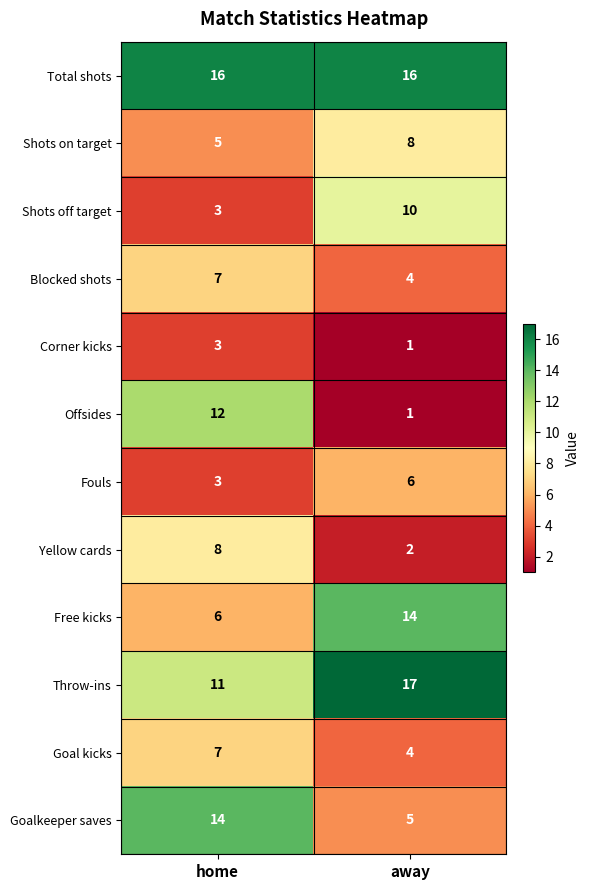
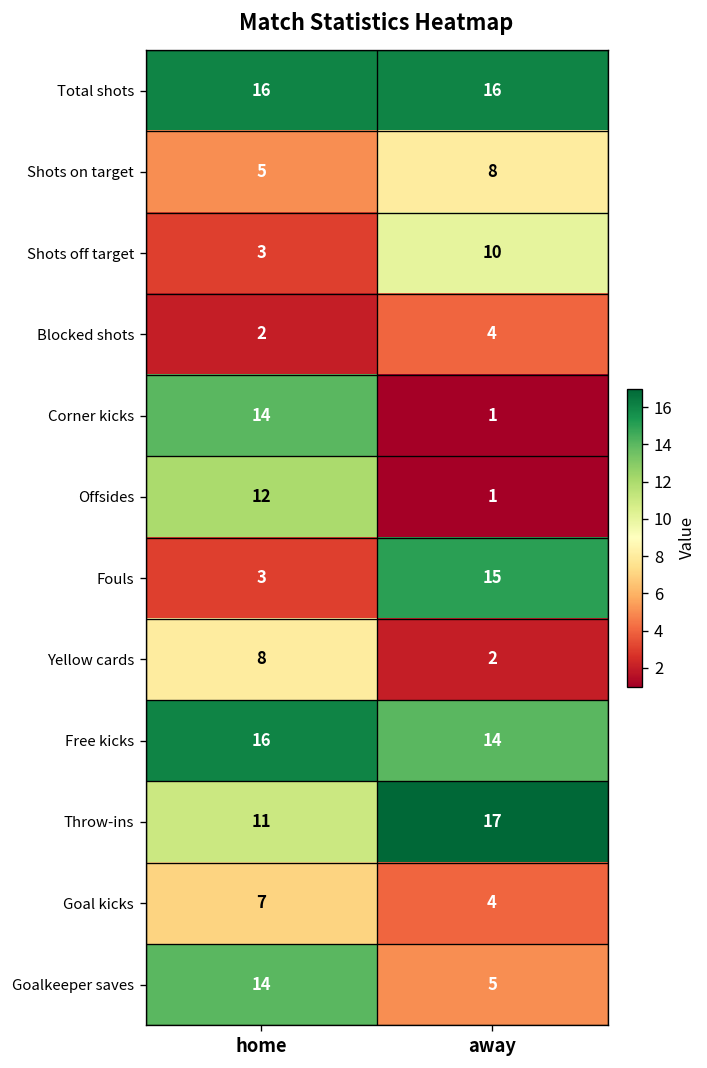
  {
    "Total shots": {
      "home": 16,
      "away": 16
    },
    "Shots on target": {
      "home": 5,
      "away": 8
    },
    "Shots off target": {
      "home": 3,
      "away": 10
    },
    "Blocked shots": {
-     "home": 7,
+     "home": 2,
      "away": 4
    },
    "Corner kicks": {
-     "home": 3,
+     "home": 14,
      "away": 1
    },
    "Offsides": {
      "home": 12,
      "away": 1
    },
    "Fouls": {
      "home": 3,
-     "away": 6
+     "away": 15
    },
    "Yellow cards": {
      "home": 8,
      "away": 2
    },
    "Free kicks": {
-     "home": 6,
+     "home": 16,
      "away": 14
    },
    "Throw-ins": {
      "home": 11,
      "away": 17
    },
    "Goal kicks": {
      "home": 7,
      "away": 4
    },
    "Goalkeeper saves": {
      "home": 14,
      "away": 5
    }
  }
